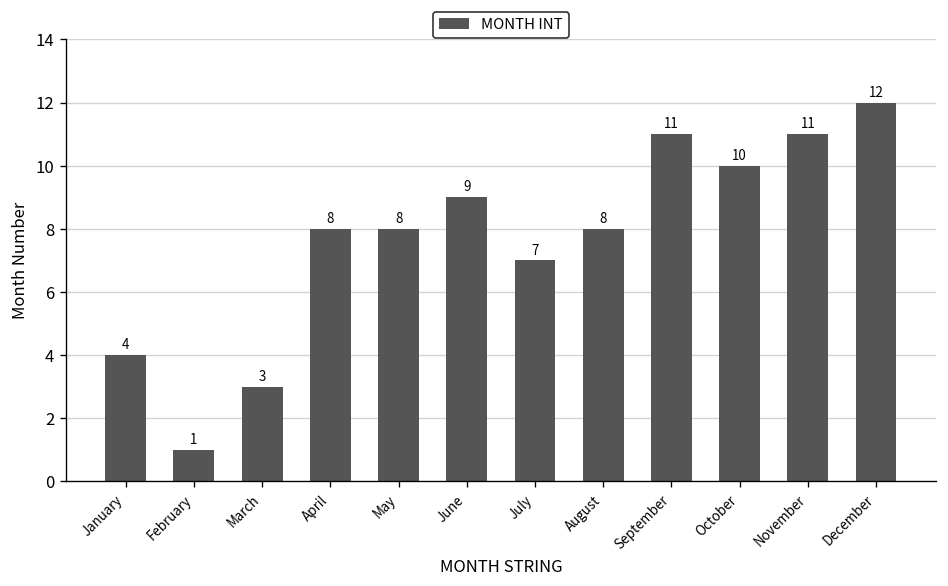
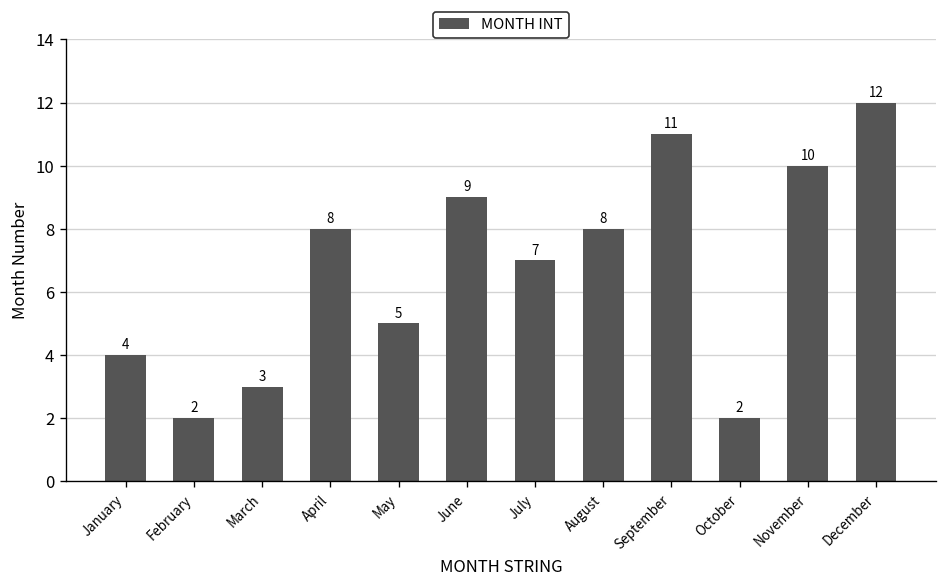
  {
    "January": 4,
-   "February": 1,
+   "February": 2,
    "March": 3,
    "April": 8,
-   "May": 8,
+   "May": 5,
    "June": 9,
    "July": 7,
    "August": 8,
    "September": 11,
-   "October": 10,
-   "November": 11,
+   "October": 2,
+   "November": 10,
    "December": 12
  }
